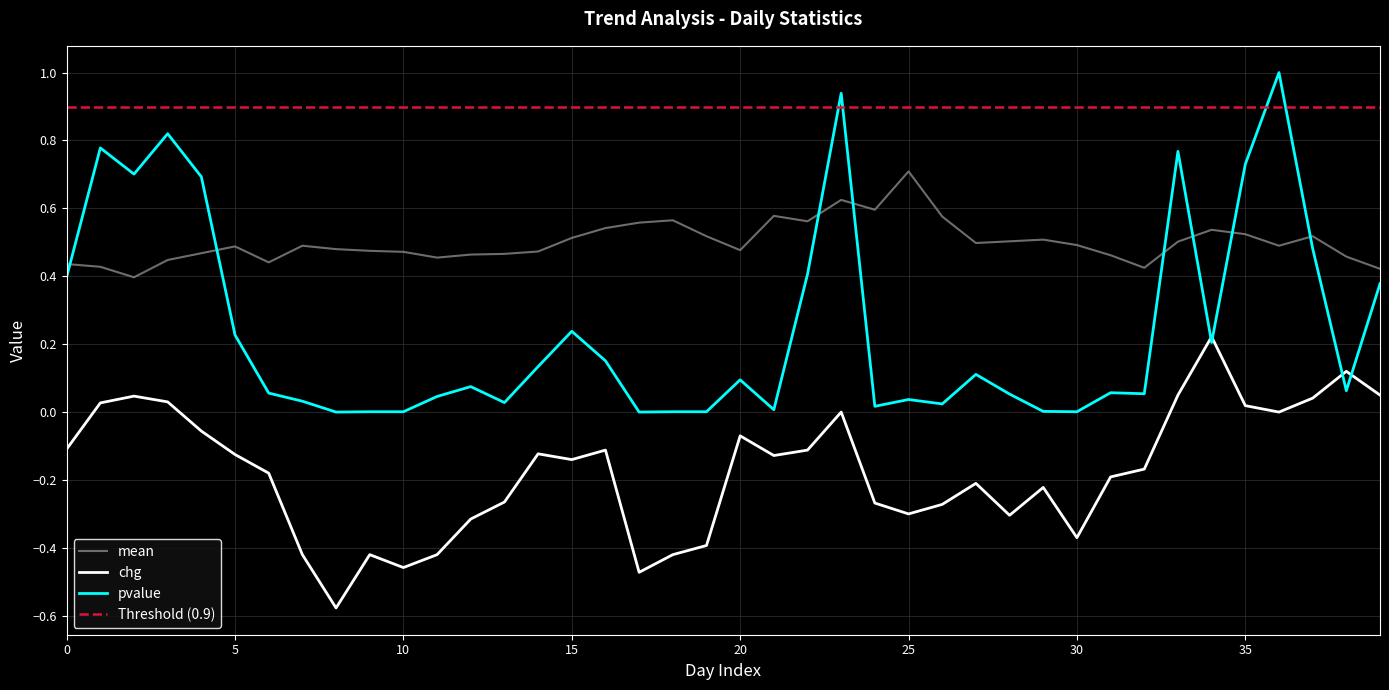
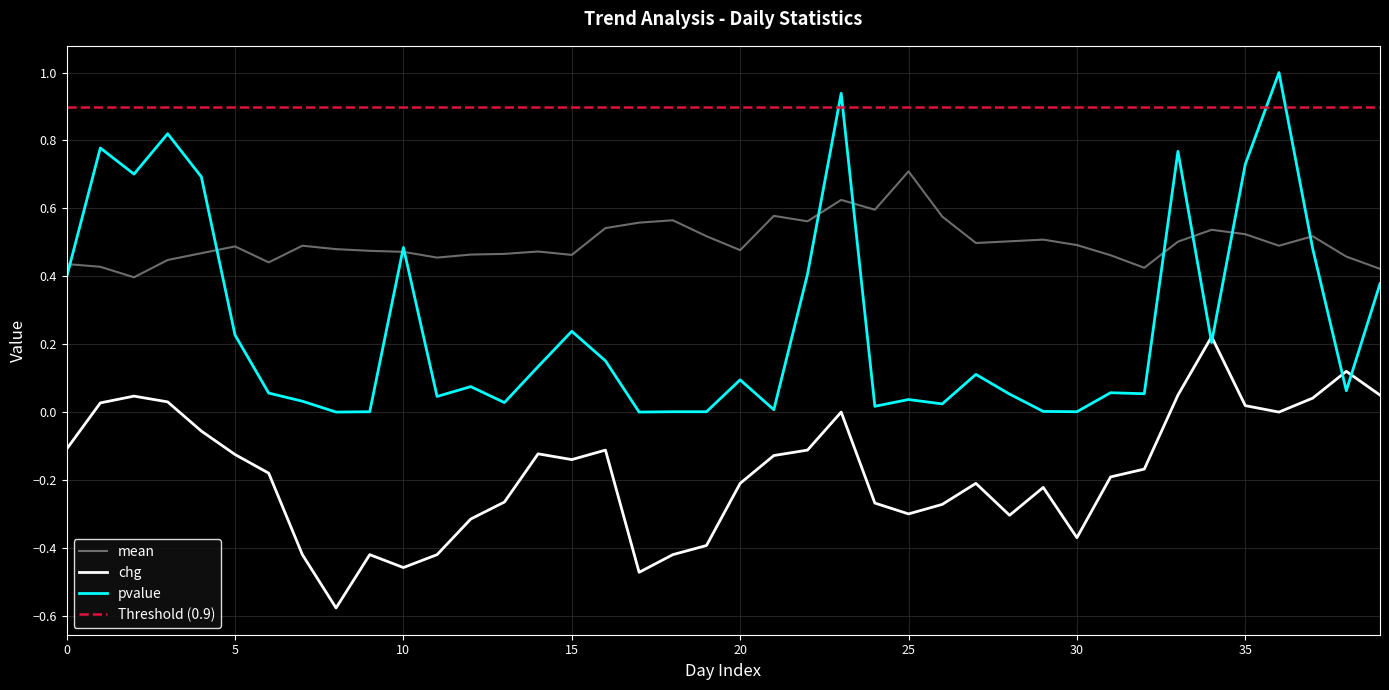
  {
    "mean": {
      "0": 0.44,
      "5": 0.49,
      "10": 0.47,
-     "15": 0.51,
+     "15": 0.46,
      "20": 0.48,
      "25": 0.71,
      "30": 0.49,
      "35": 0.52
    },
    "chg": {
      "0": -0.11,
      "5": -0.13,
      "10": -0.46,
      "15": -0.14,
-     "20": -0.07,
+     "20": -0.21,
      "25": -0.30,
      "30": -0.37,
      "35": 0.02
    },
    "pvalue": {
      "0": 0.40,
      "5": 0.23,
-     "10": 0.00,
+     "10": 0.49,
      "15": 0.24,
      "20": 0.10,
      "25": 0.04,
      "30": 0.00,
      "35": 0.73
    }
  }
